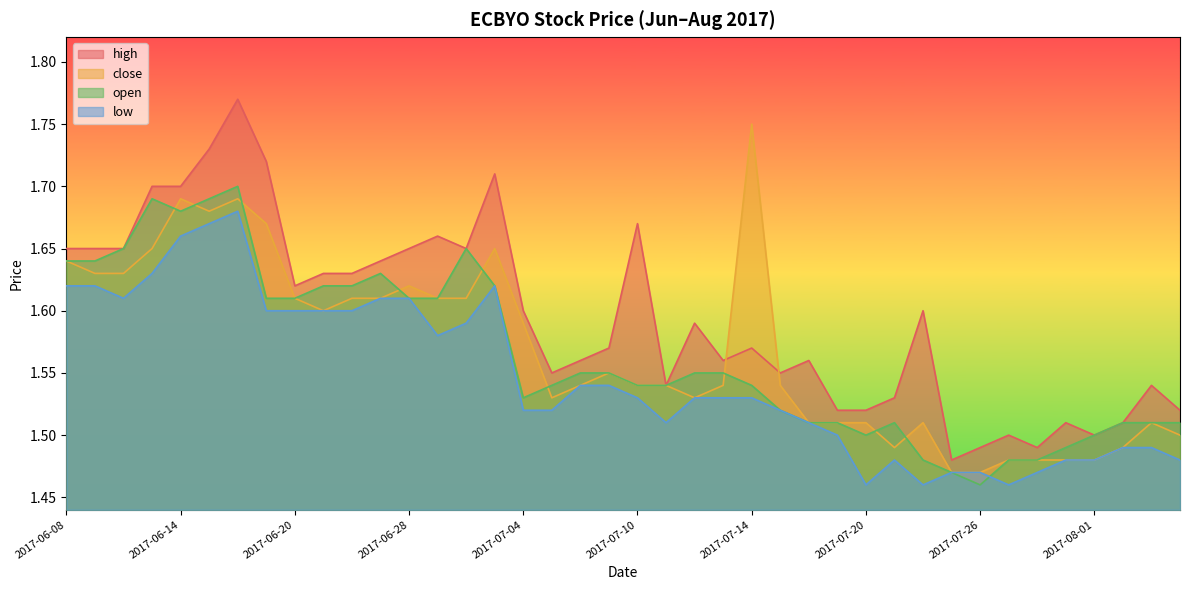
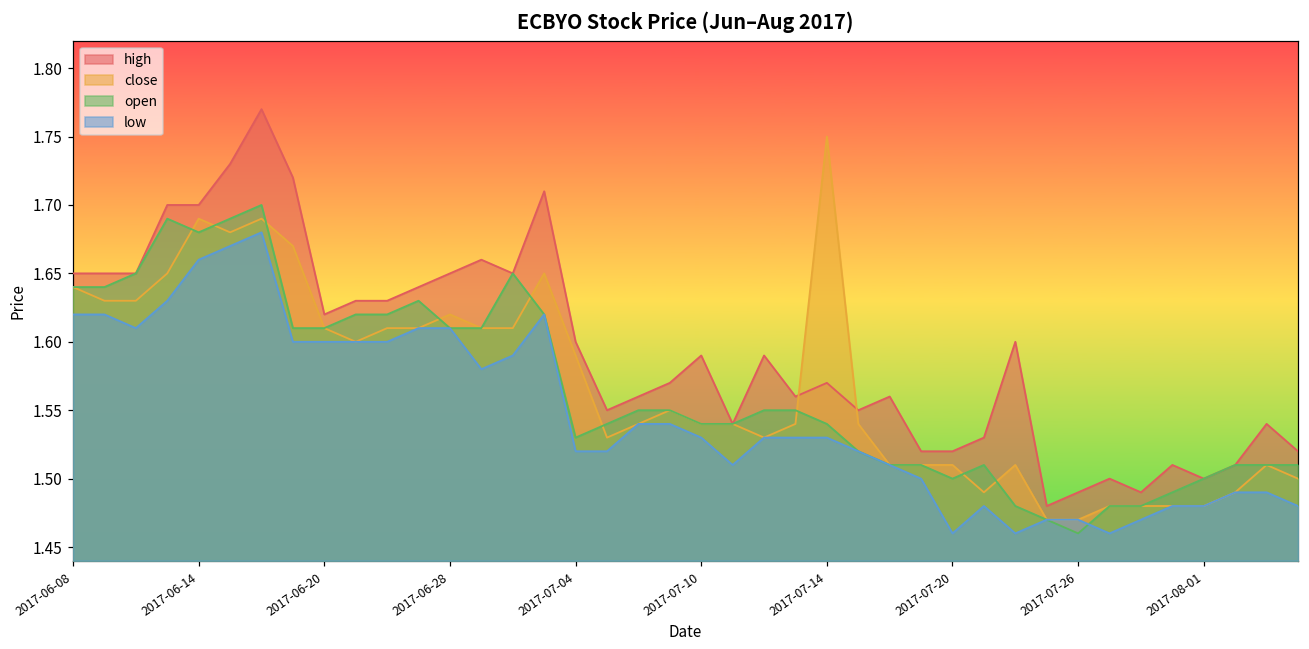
  {
    "high": {
      "2017-06-08": 1.65,
      "2017-06-14": 1.70,
      "2017-06-20": 1.62,
      "2017-06-28": 1.65,
      "2017-07-04": 1.60,
-     "2017-07-10": 1.67,
+     "2017-07-10": 1.59,
      "2017-07-14": 1.57,
      "2017-07-20": 1.52,
      "2017-07-26": 1.49
    },
    "close": {
      "2017-06-14": 1.69,
      "2017-06-28": 1.62,
      "2017-07-04": 1.59,
      "2017-07-14": 1.75,
      "2017-07-20": 1.51
    },
    "open": {
      "2017-06-14": 1.68,
      "2017-07-04": 1.53,
      "2017-07-14": 1.54,
      "2017-07-20": 1.50,
      "2017-07-26": 1.46
    },
    "low": {
      "2017-06-08": 1.62,
      "2017-06-14": 1.66,
      "2017-06-20": 1.60,
      "2017-07-04": 1.52,
      "2017-07-10": 1.53,
      "2017-07-14": 1.53,
      "2017-07-20": 1.46
    }
  }
